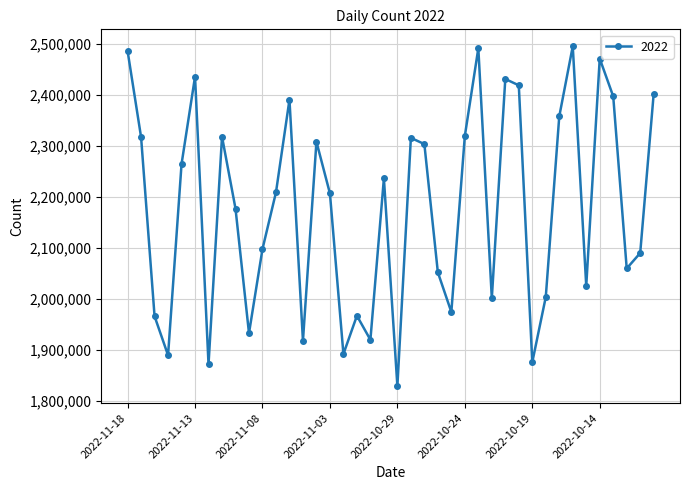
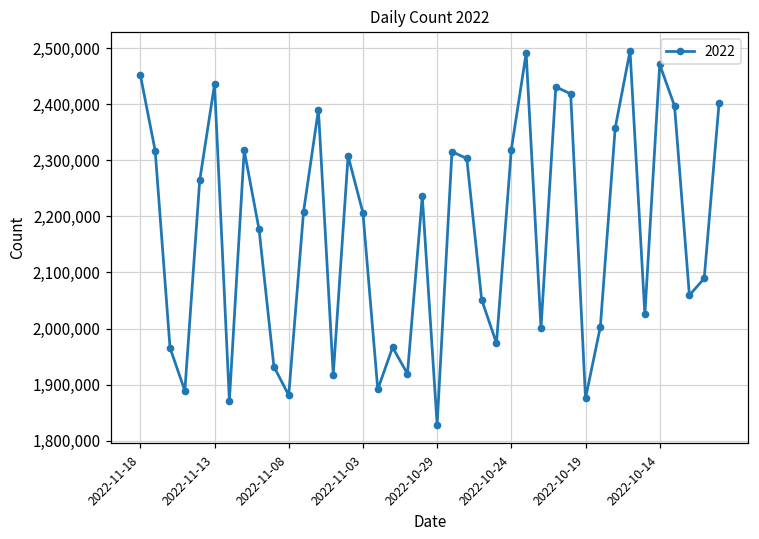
  {
-   "2022-11-18": "2,490,000",
+   "2022-11-18": "2,450,000",
    "2022-11-13": "2,440,000",
-   "2022-11-08": "2,100,000",
+   "2022-11-08": "1,880,000",
    "2022-11-03": "2,210,000",
    "2022-10-29": "1,830,000",
    "2022-10-24": "2,320,000",
    "2022-10-19": "1,880,000",
    "2022-10-14": "2,470,000"
  }
